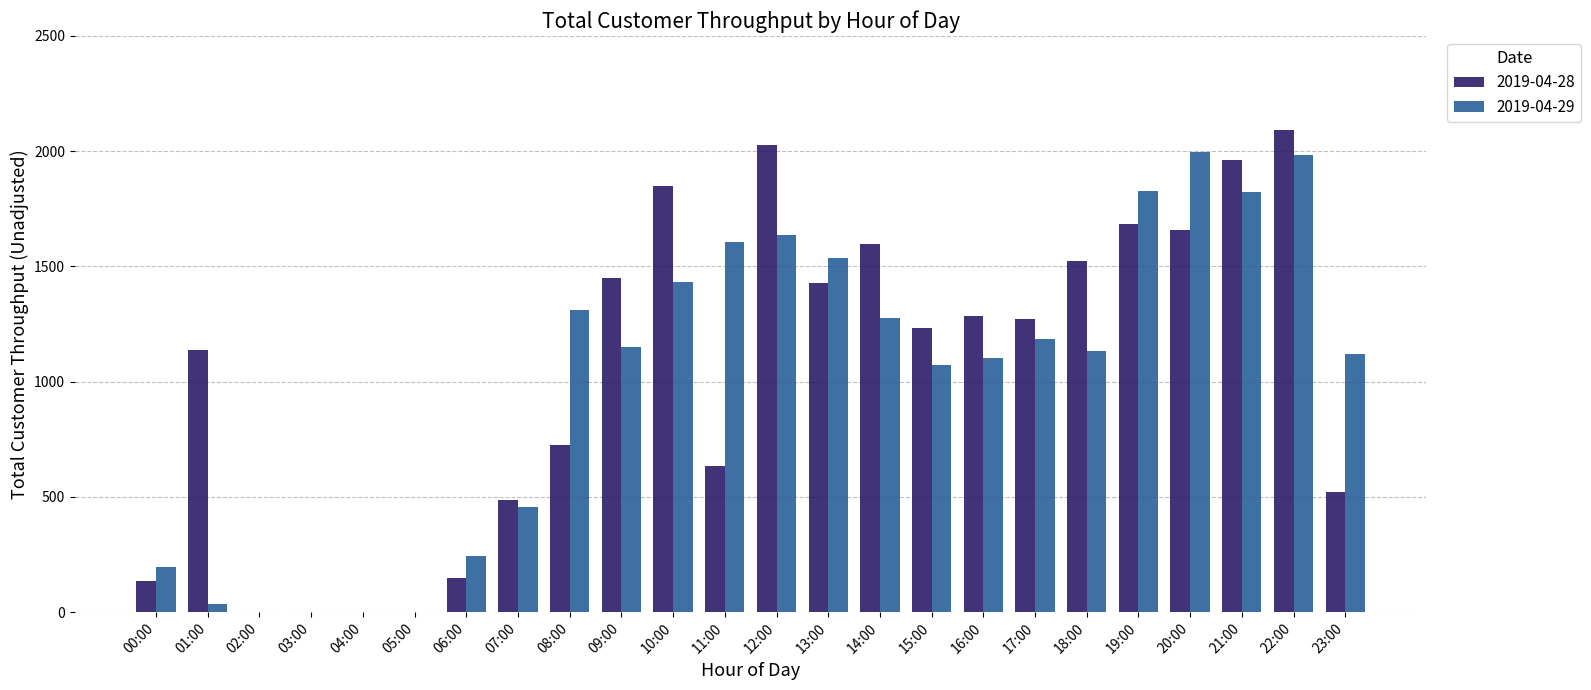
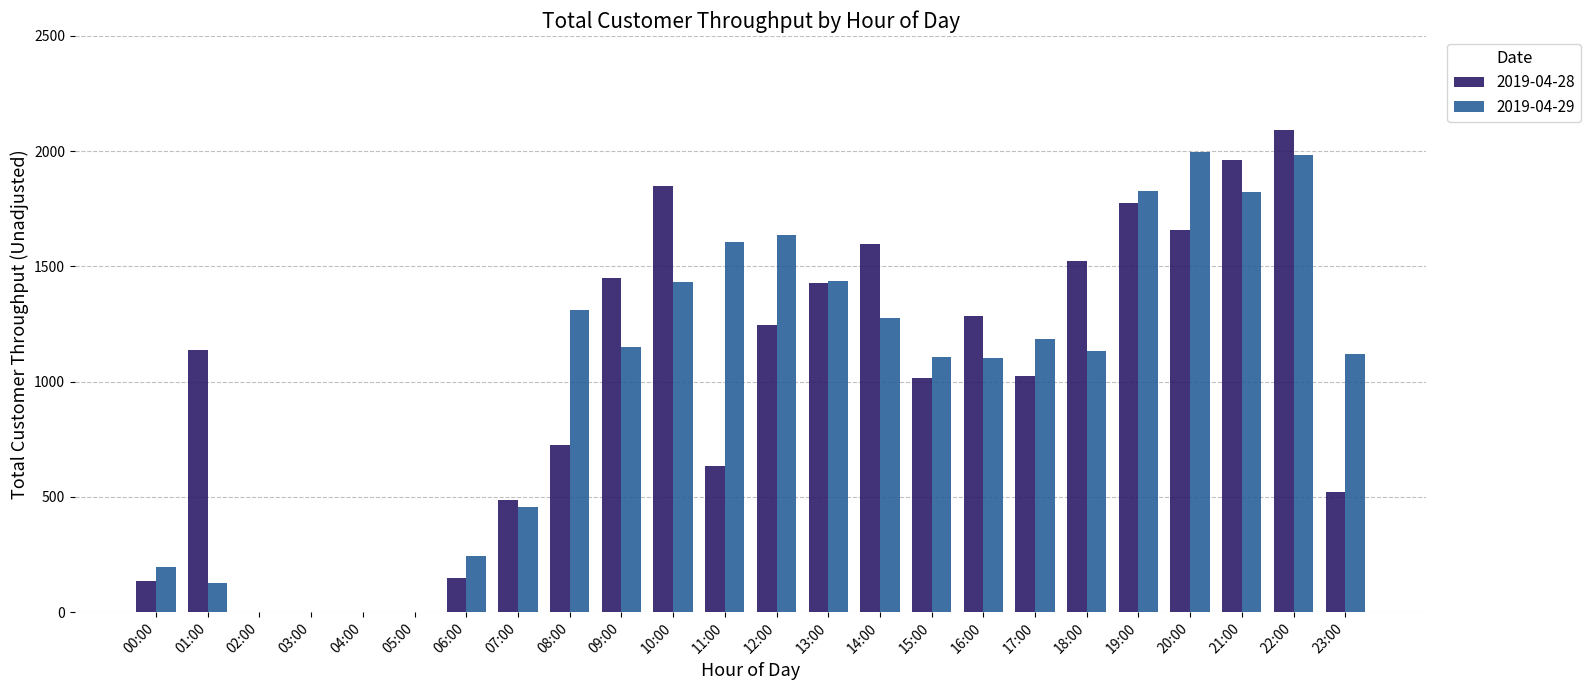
  {
    "2019-04-28": {
      "00:00": 140,
      "01:00": 1140,
      "02:00": 0,
      "03:00": 0,
      "04:00": 0,
      "05:00": 0,
      "06:00": 150,
      "07:00": 490,
      "08:00": 730,
      "09:00": 1450,
      "10:00": 1850,
      "11:00": 640,
-     "12:00": 2030,
+     "12:00": 1240,
      "13:00": 1430,
      "14:00": 1600,
-     "15:00": 1230,
+     "15:00": 1020,
      "16:00": 1290,
-     "17:00": 1270,
+     "17:00": 1020,
      "18:00": 1520,
-     "19:00": 1680,
+     "19:00": 1770,
      "20:00": 1660,
      "21:00": 1960,
      "22:00": 2090,
      "23:00": 520
    },
    "2019-04-29": {
      "00:00": 200,
-     "01:00": 40,
+     "01:00": 130,
      "02:00": 0,
      "03:00": 0,
      "04:00": 0,
      "05:00": 0,
      "06:00": 240,
      "07:00": 460,
      "08:00": 1310,
      "09:00": 1150,
      "10:00": 1430,
      "11:00": 1610,
      "12:00": 1640,
-     "13:00": 1540,
+     "13:00": 1440,
      "14:00": 1280,
-     "15:00": 1070,
+     "15:00": 1110,
      "16:00": 1100,
      "17:00": 1190,
      "18:00": 1130,
      "19:00": 1830,
      "20:00": 2000,
      "21:00": 1820,
      "22:00": 1980,
      "23:00": 1120
    }
  }
